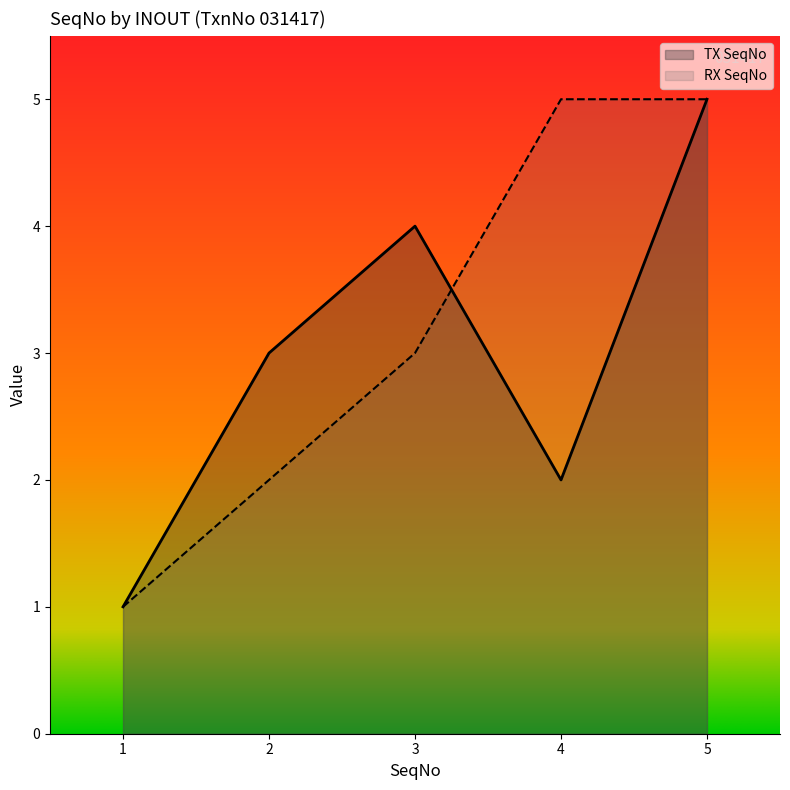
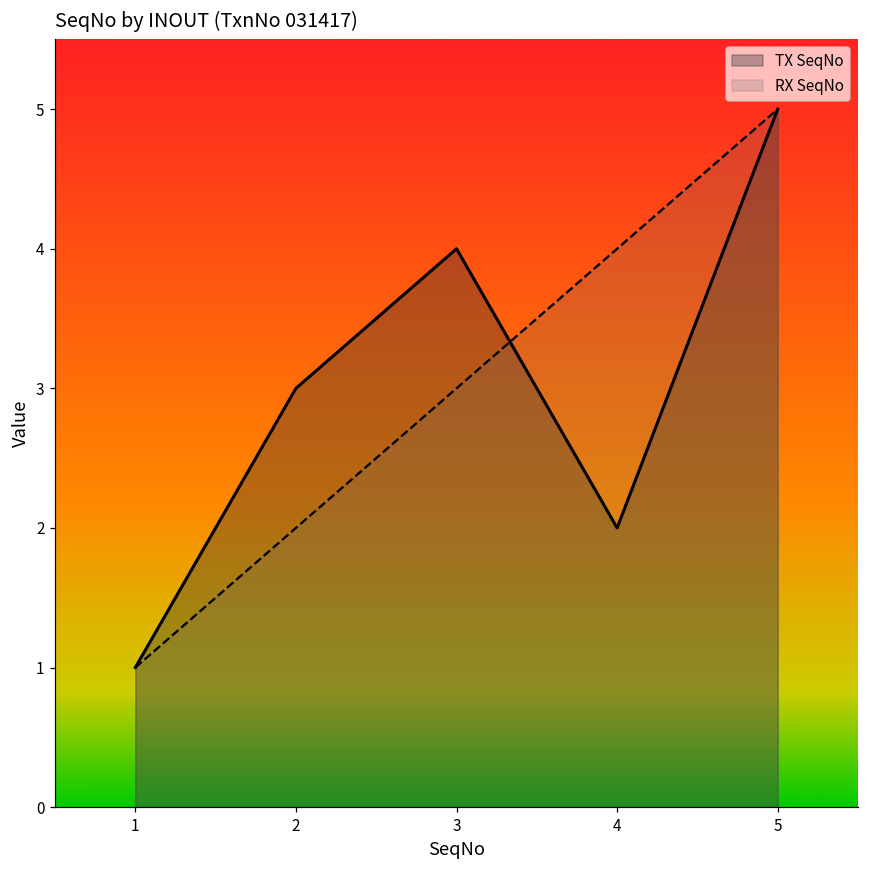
  {
    "TX SeqNo": {
      "2": 3,
      "3": 4,
      "4": 2
    },
    "RX SeqNo": {
      "2": 2,
      "3": 3,
-     "4": 5
+     "4": 4
    }
  }
